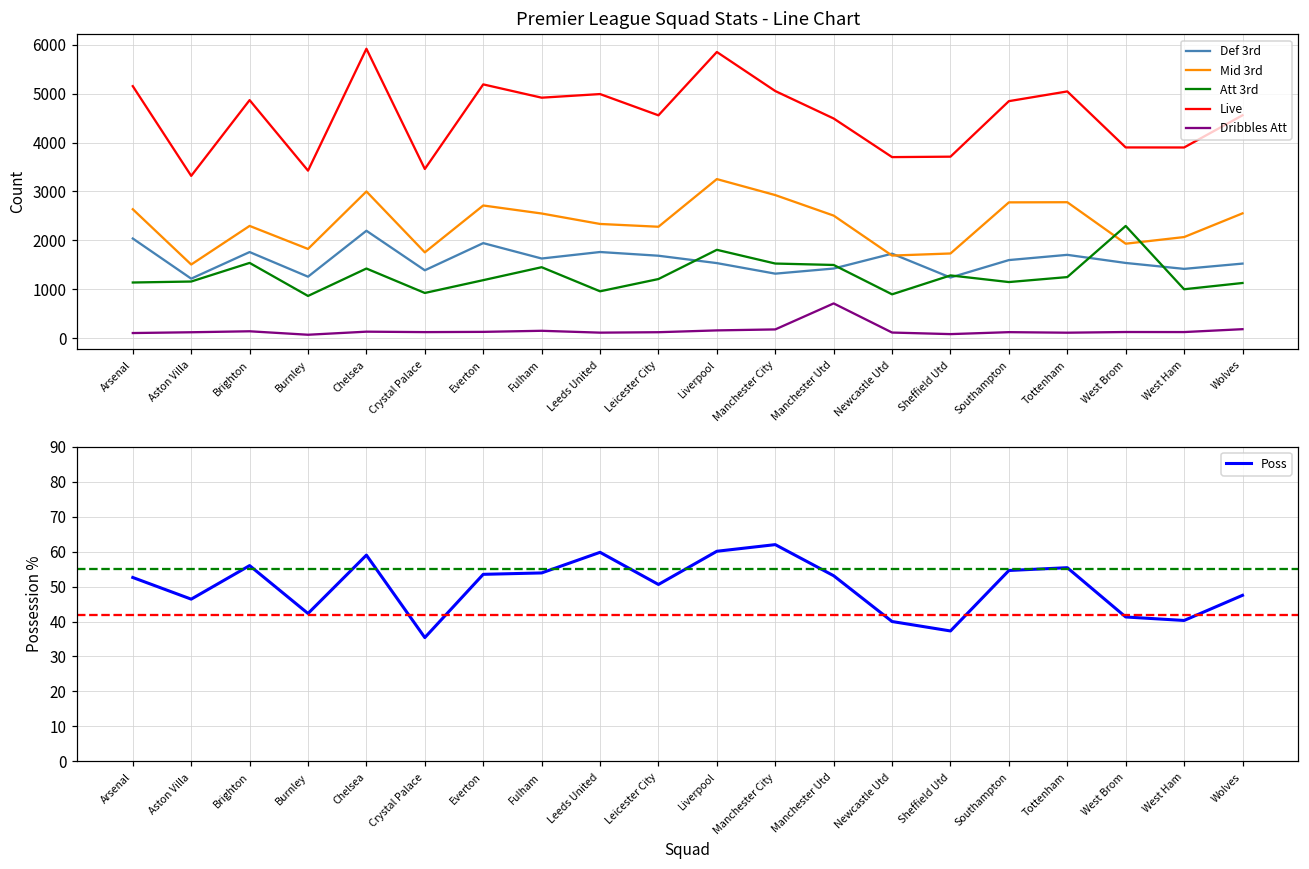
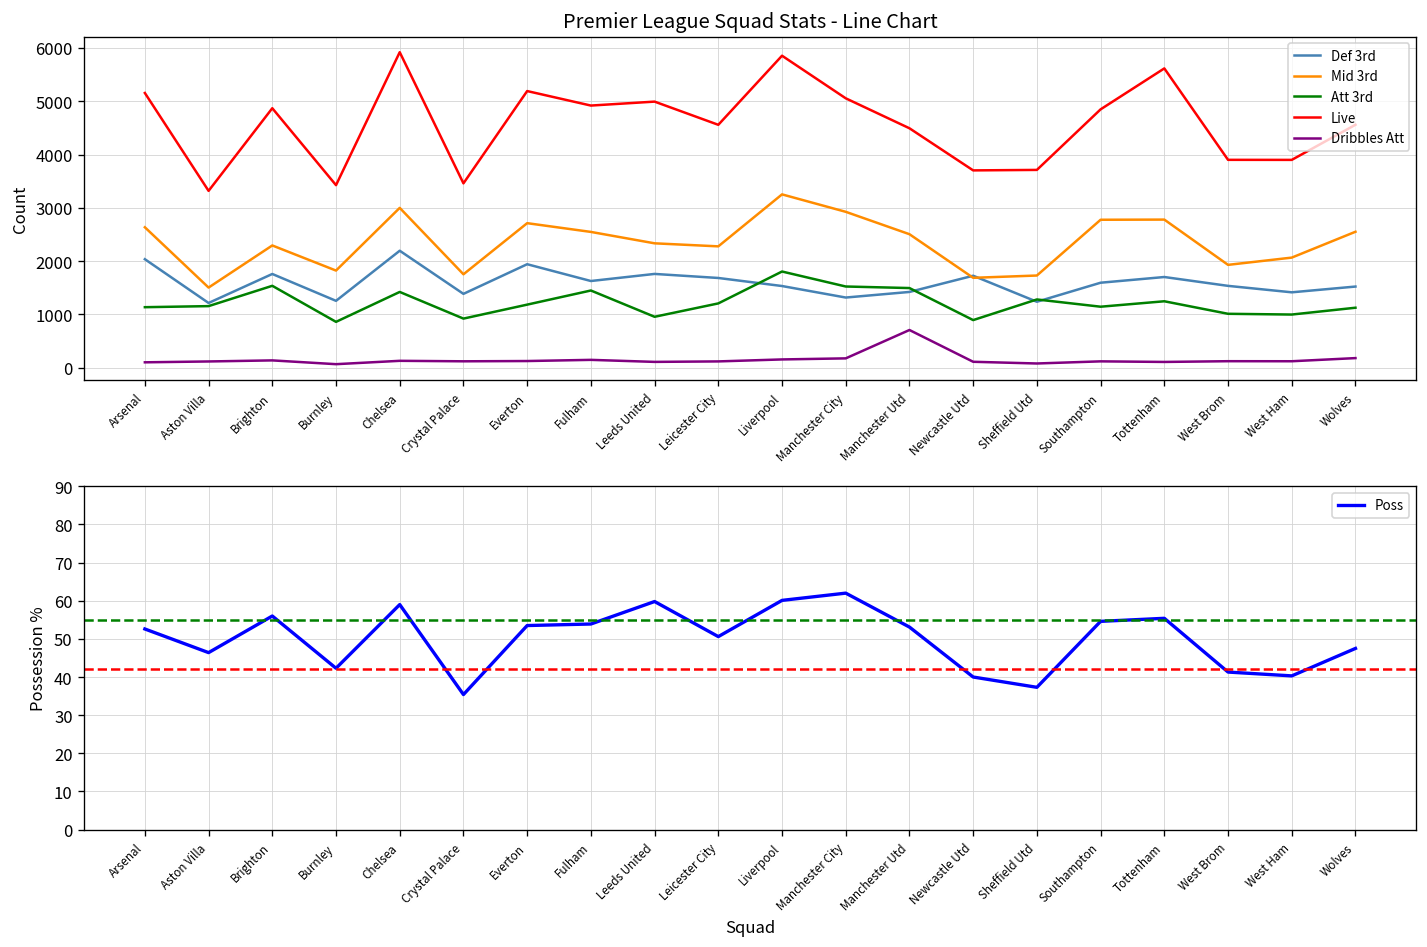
  {
    "Premier League Squad Stats - Line Chart": {
      "Def 3rd": {
        "Arsenal": 2000,
        "Aston Villa": 1200,
        "Brighton": 1800,
        "Burnley": 1300,
        "Chelsea": 2200,
        "Crystal Palace": 1400,
        "Everton": 1900,
        "Fulham": 1600,
        "Leeds United": 1800,
        "Leicester City": 1700,
        "Liverpool": 1500,
        "Manchester City": 1300,
        "Manchester Utd": 1400,
        "Southampton": 1600,
        "Tottenham": 1700,
        "West Brom": 1500,
        "West Ham": 1400,
        "Wolves": 1500
      },
      "Mid 3rd": {
        "Arsenal": 2600,
        "Aston Villa": 1500,
        "Brighton": 2300,
        "Burnley": 1800,
        "Chelsea": 3000,
        "Crystal Palace": 1800,
        "Everton": 2700,
        "Fulham": 2500,
        "Leeds United": 2300,
        "Leicester City": 2300,
        "Liverpool": 3300,
        "Manchester City": 2900,
        "Manchester Utd": 2500,
        "Sheffield Utd": 1700,
        "Southampton": 2800,
        "Tottenham": 2800,
        "West Brom": 1900,
        "West Ham": 2100,
        "Wolves": 2600
      },
      "Att 3rd": {
        "Arsenal": 1100,
        "Aston Villa": 1200,
        "Brighton": 1500,
        "Burnley": 900,
        "Chelsea": 1400,
        "Crystal Palace": 900,
        "Everton": 1200,
        "Fulham": 1400,
        "Leeds United": 1000,
        "Leicester City": 1200,
        "Liverpool": 1800,
        "Manchester City": 1500,
        "Manchester Utd": 1500,
        "Newcastle Utd": 900,
        "Southampton": 1100,
        "Tottenham": 1200,
-       "West Brom": 2300,
+       "West Brom": 1000,
        "West Ham": 1000,
        "Wolves": 1100
      },
      "Live": {
        "Arsenal": 5200,
        "Aston Villa": 3300,
        "Brighton": 4900,
        "Burnley": 3400,
        "Chelsea": 5900,
        "Crystal Palace": 3500,
        "Everton": 5200,
        "Fulham": 4900,
        "Leeds United": 5000,
        "Leicester City": 4600,
        "Liverpool": 5900,
        "Manchester City": 5100,
        "Manchester Utd": 4500,
        "Newcastle Utd": 3700,
        "Sheffield Utd": 3700,
        "Southampton": 4800,
-       "Tottenham": 5000,
+       "Tottenham": 5600,
        "West Brom": 3900,
        "West Ham": 3900
      },
      "Dribbles Att": {
        "Arsenal": 100,
        "Aston Villa": 100,
        "Brighton": 100,
        "Burnley": 100,
        "Chelsea": 100,
        "Crystal Palace": 100,
        "Everton": 100,
        "Fulham": 100,
        "Leeds United": 100,
        "Leicester City": 100,
        "Liverpool": 200,
        "Manchester City": 200,
        "Manchester Utd": 700,
        "Newcastle Utd": 100,
        "Sheffield Utd": 100,
        "Southampton": 100,
        "Tottenham": 100,
        "West Brom": 100,
        "West Ham": 100,
        "Wolves": 200
      }
    }
  }
